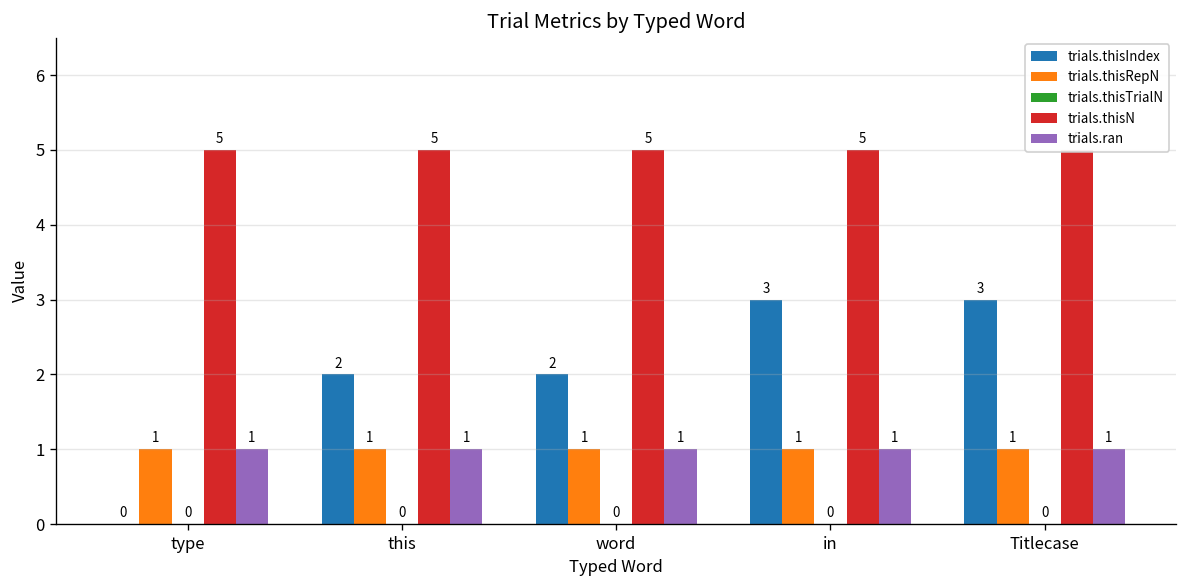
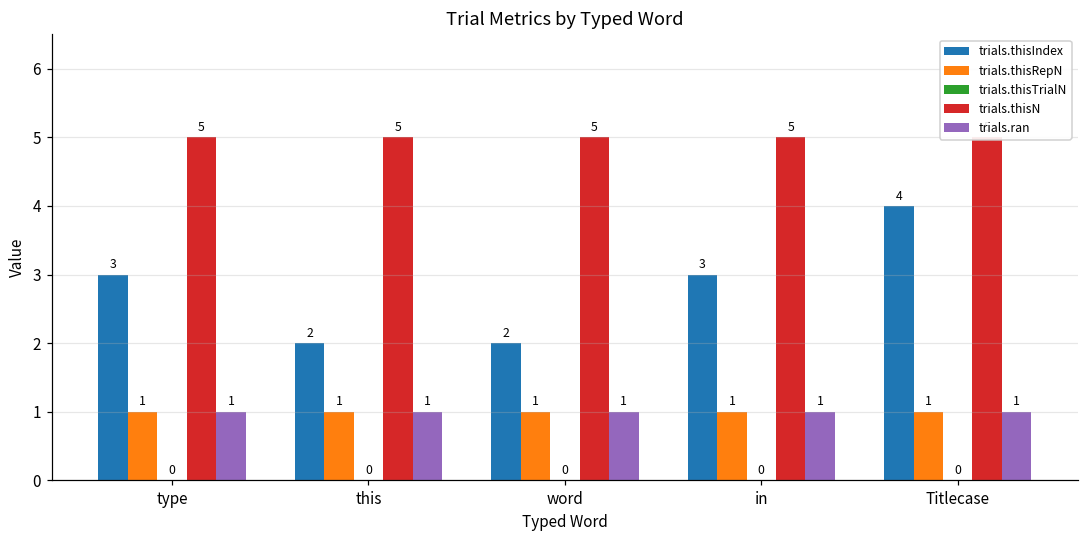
  {
    "trials.thisIndex": {
-     "type": 0,
+     "type": 3,
      "this": 2,
      "word": 2,
      "in": 3,
-     "Titlecase": 3
+     "Titlecase": 4
    },
    "trials.thisRepN": {
      "type": 1,
      "this": 1,
      "word": 1,
      "in": 1,
      "Titlecase": 1
    },
    "trials.thisTrialN": {
      "type": 0,
      "this": 0,
      "word": 0,
      "in": 0,
      "Titlecase": 0
    },
    "trials.thisN": {
      "type": 5,
      "this": 5,
      "word": 5,
      "in": 5
    },
    "trials.ran": {
      "type": 1,
      "this": 1,
      "word": 1,
      "in": 1,
      "Titlecase": 1
    }
  }
